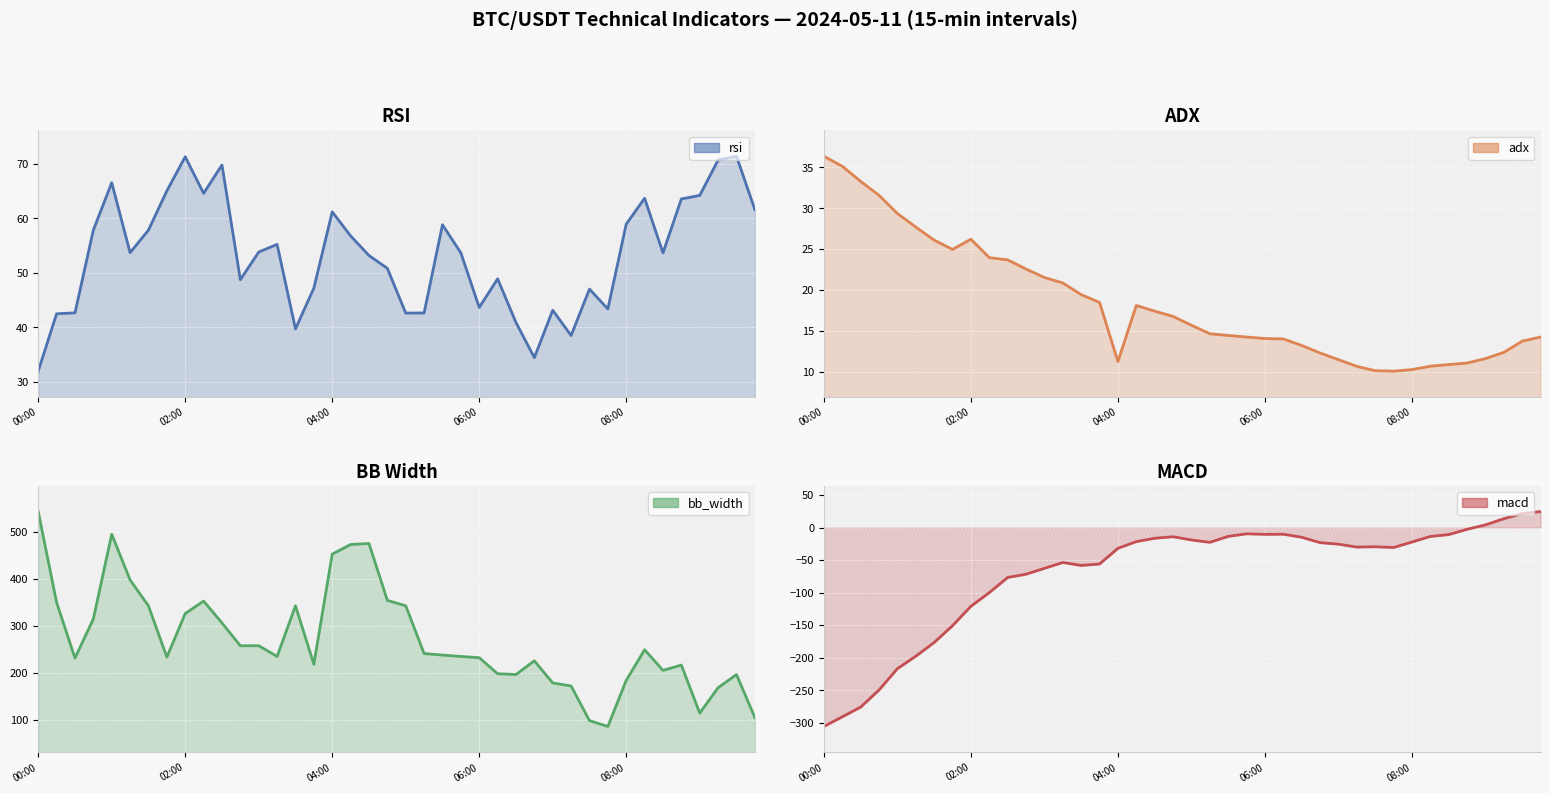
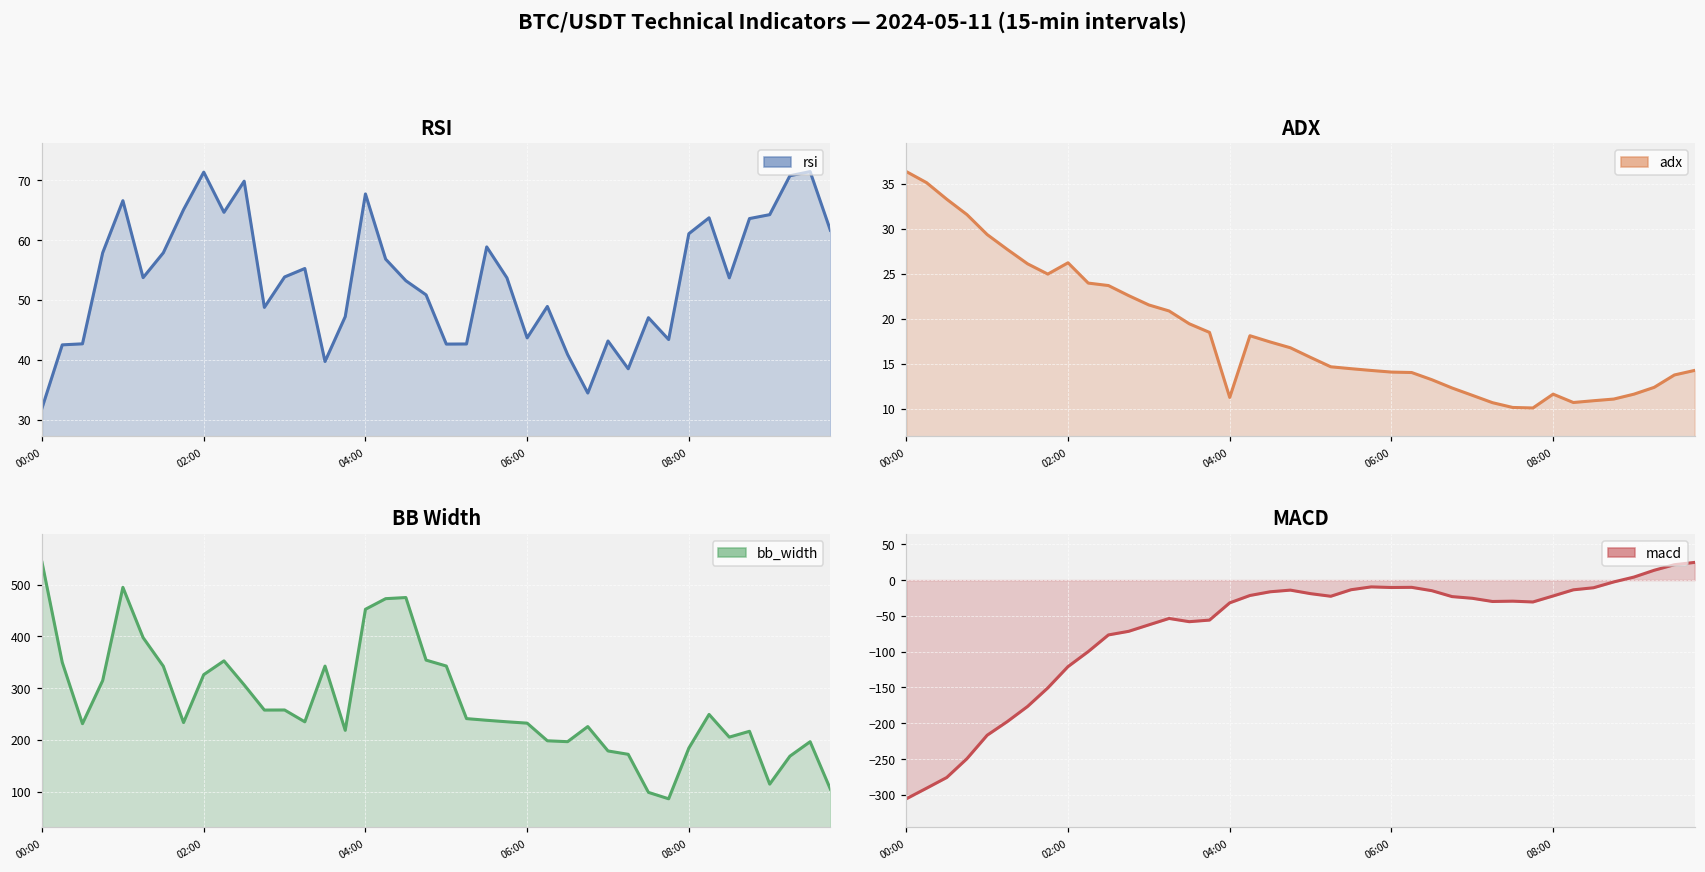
  {
    "RSI": {
      "00:00": 32,
      "02:00": 71,
-     "04:00": 61,
+     "04:00": 68,
      "06:00": 44,
-     "08:00": 59
+     "08:00": 61
    },
    "ADX": {
      "00:00": 36,
      "02:00": 26,
      "04:00": 11,
      "06:00": 14,
-     "08:00": 10
+     "08:00": 12
    },
    "BB Width": {
      "00:00": 540,
      "02:00": 330,
      "04:00": 450,
      "06:00": 230,
      "08:00": 180
    }
  }
